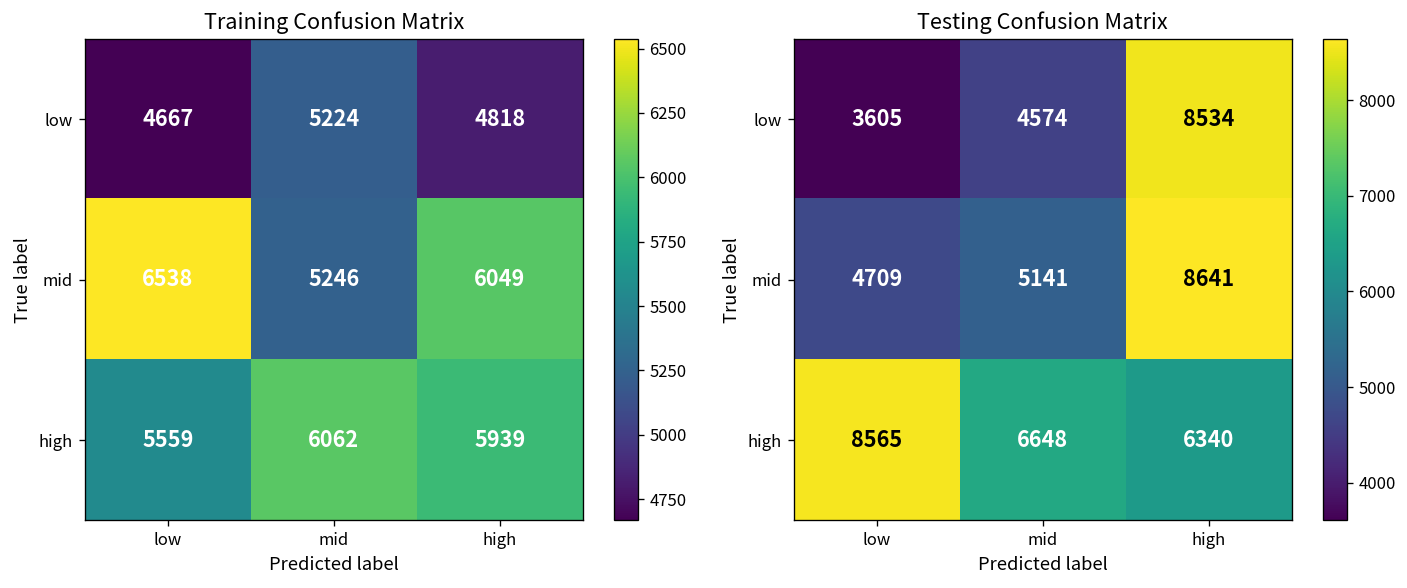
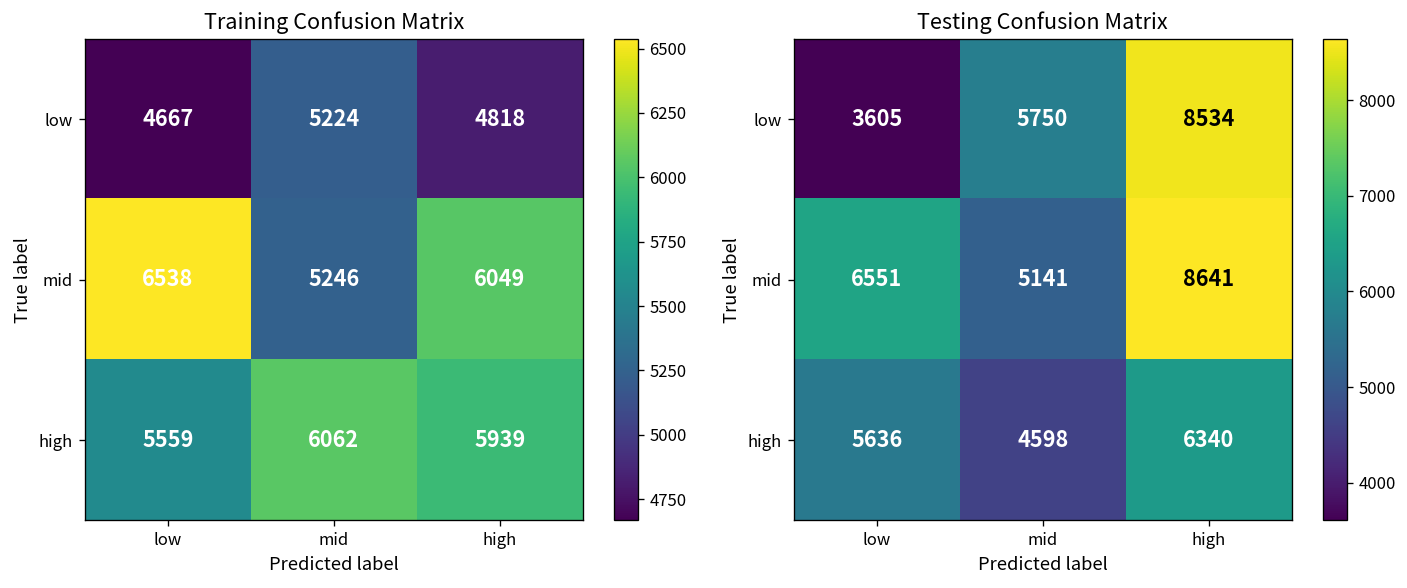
  {
    "Training Confusion Matrix": {
      "low": {
        "low": 4667,
        "mid": 5224,
        "high": 4818
      },
      "mid": {
        "low": 6538,
        "mid": 5246,
        "high": 6049
      },
      "high": {
        "low": 5559,
        "mid": 6062,
        "high": 5939
      }
    },
    "Testing Confusion Matrix": {
      "low": {
        "low": 3605,
-       "mid": 4574,
+       "mid": 5750,
        "high": 8534
      },
      "mid": {
-       "low": 4709,
+       "low": 6551,
        "mid": 5141,
        "high": 8641
      },
      "high": {
-       "low": 8565,
-       "mid": 6648,
+       "low": 5636,
+       "mid": 4598,
        "high": 6340
      }
    }
  }
